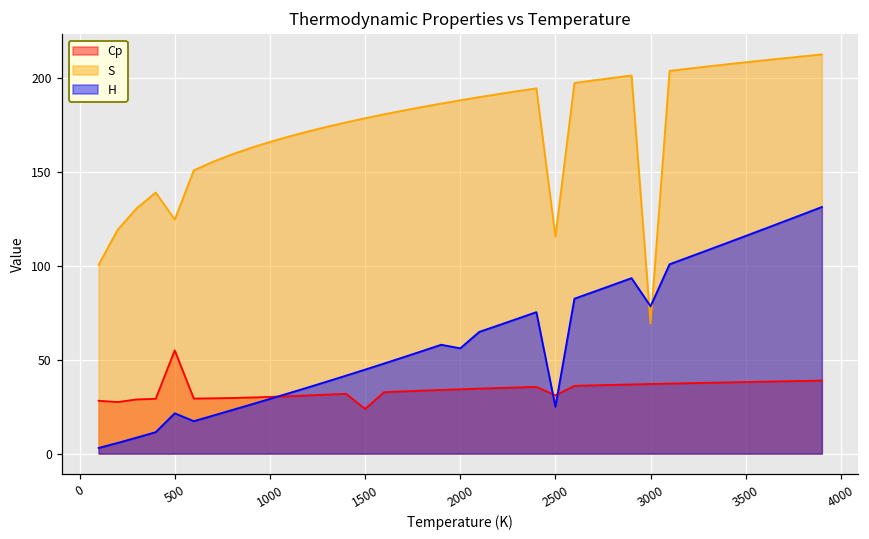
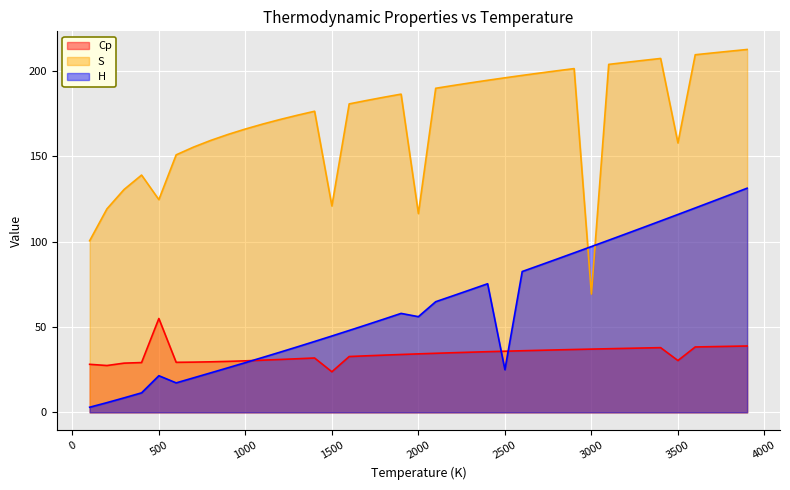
  {
    "Cp": {
      "500": 55,
      "1500": 24,
      "2000": 34,
-     "2500": 31,
+     "2500": 36,
      "3000": 37,
-     "3500": 38
+     "3500": 30
    },
    "S": {
      "500": 125,
      "1000": 166,
-     "1500": 179,
-     "2000": 188,
-     "2500": 116,
+     "1500": 121,
+     "2000": 117,
+     "2500": 196,
      "3000": 69,
-     "3500": 209
+     "3500": 158
    },
    "H": {
      "500": 21,
      "1500": 45,
      "2000": 56,
      "2500": 25,
-     "3000": 79,
+     "3000": 97,
      "3500": 116
    }
  }
